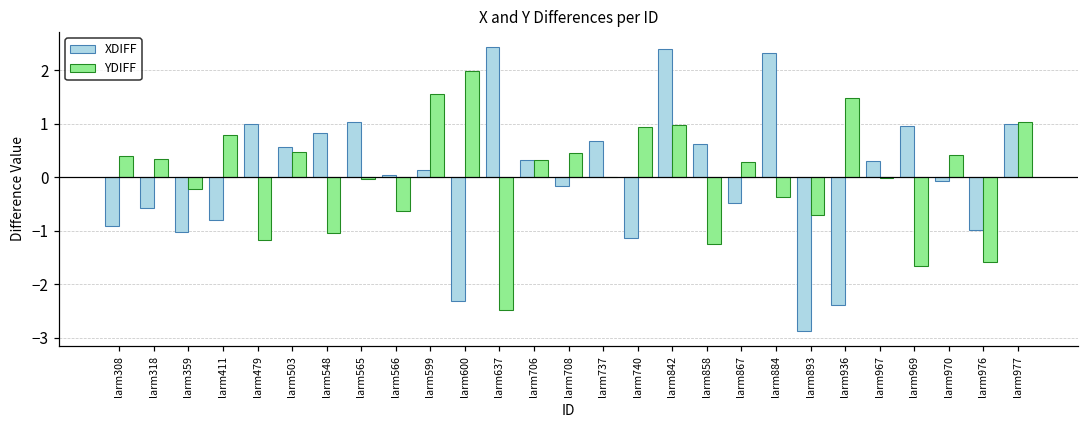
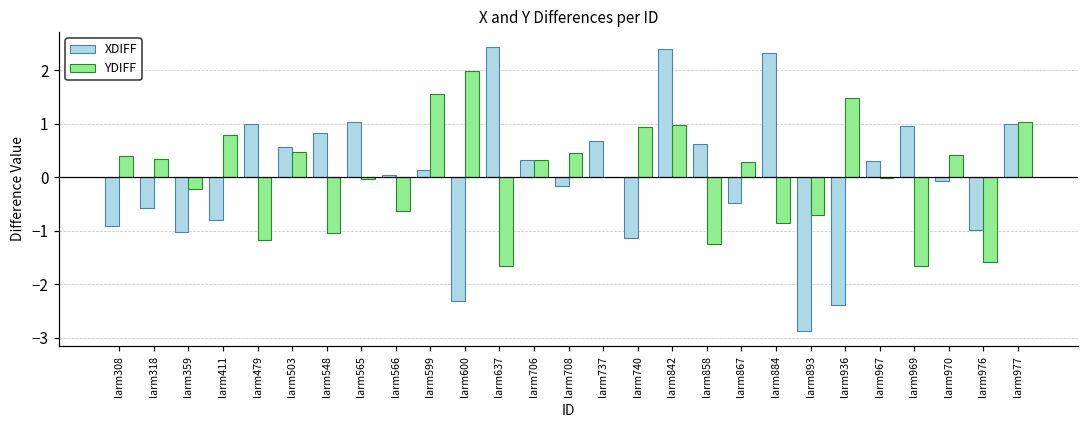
  {
    "XDIFF": {
      "larm308": -0.9,
      "larm318": -0.6,
      "larm359": -1.0,
      "larm411": -0.8,
      "larm479": 1.0,
      "larm503": 0.6,
      "larm548": 0.8,
      "larm565": 1.0,
      "larm599": 0.1,
      "larm600": -2.3,
      "larm637": 2.4,
      "larm706": 0.3,
      "larm708": -0.2,
      "larm737": 0.7,
      "larm740": -1.1,
      "larm842": 2.4,
      "larm858": 0.6,
      "larm867": -0.5,
      "larm884": 2.3,
      "larm893": -2.9,
      "larm936": -2.4,
      "larm967": 0.3,
      "larm969": 1.0,
      "larm970": -0.1,
      "larm976": -1.0,
      "larm977": 1.0
    },
    "YDIFF": {
      "larm308": 0.4,
      "larm318": 0.3,
      "larm359": -0.2,
      "larm411": 0.8,
      "larm479": -1.2,
      "larm503": 0.5,
      "larm548": -1.0,
      "larm566": -0.6,
      "larm599": 1.6,
      "larm600": 2.0,
-     "larm637": -2.5,
+     "larm637": -1.7,
      "larm706": 0.3,
      "larm708": 0.4,
      "larm740": 1.0,
      "larm842": 1.0,
      "larm858": -1.2,
      "larm867": 0.3,
-     "larm884": -0.4,
+     "larm884": -0.9,
      "larm893": -0.7,
      "larm936": 1.5,
      "larm969": -1.6,
      "larm970": 0.4,
      "larm976": -1.6,
      "larm977": 1.0
    }
  }
